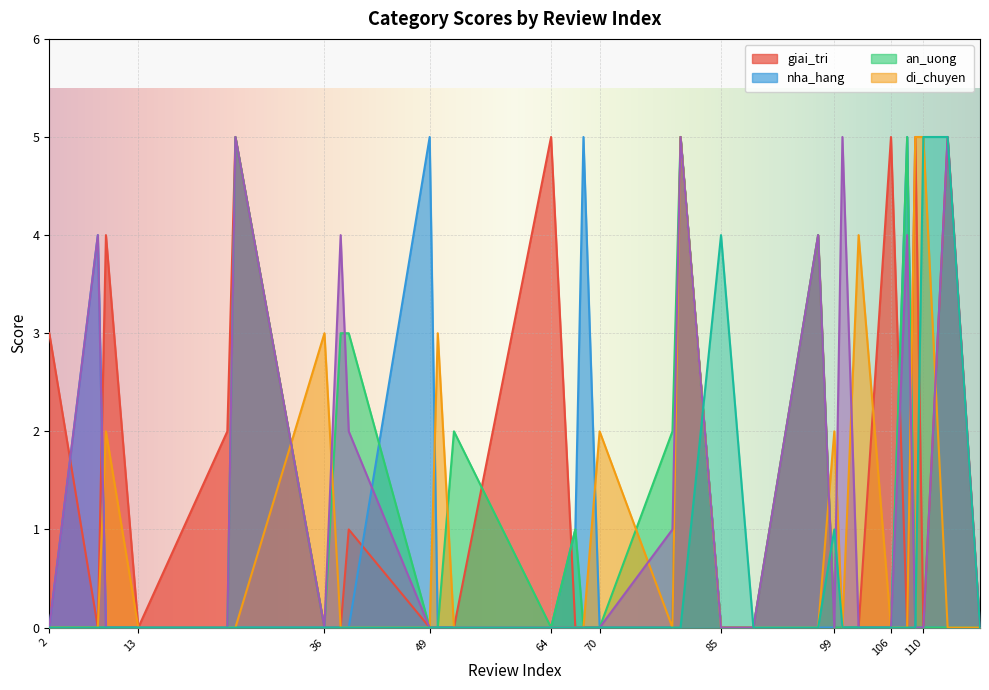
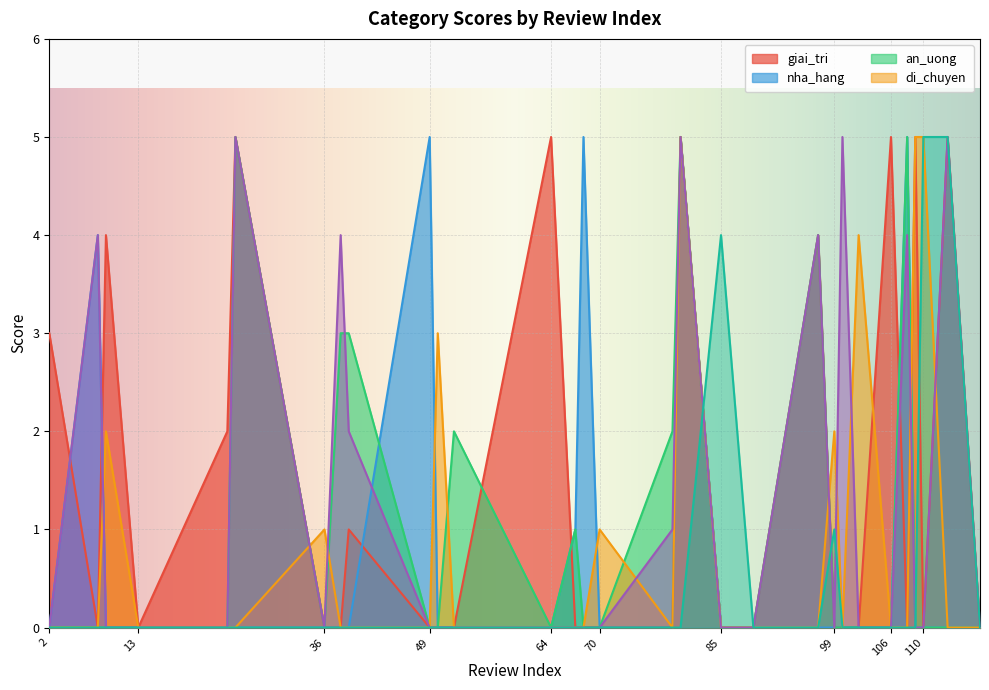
  {
    "giai_tri": {
      "2": 3,
      "64": 5,
      "106": 5
    },
    "nha_hang": {
      "49": 5
    },
    "di_chuyen": {
-     "36": 3,
-     "70": 2,
+     "36": 1,
+     "70": 1,
      "99": 2
    }
  }
